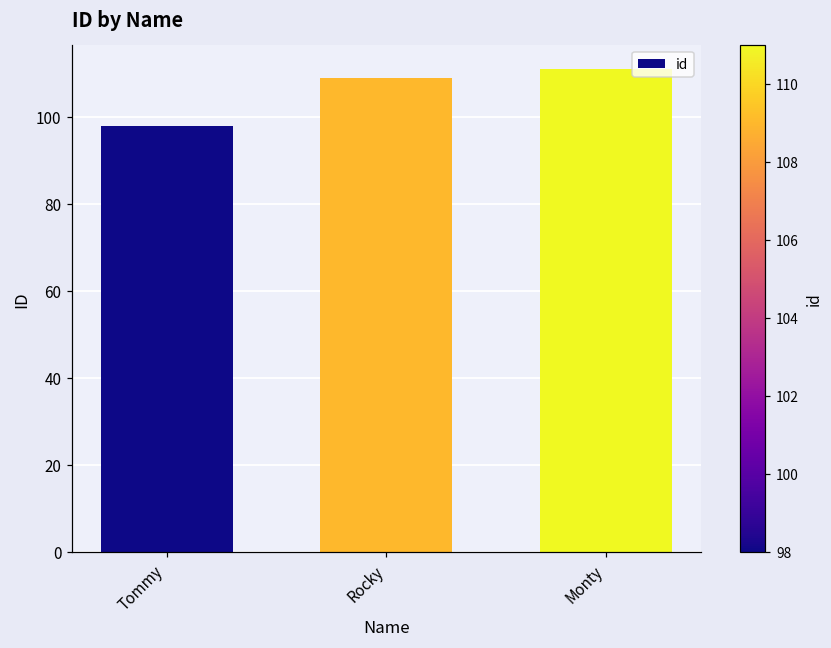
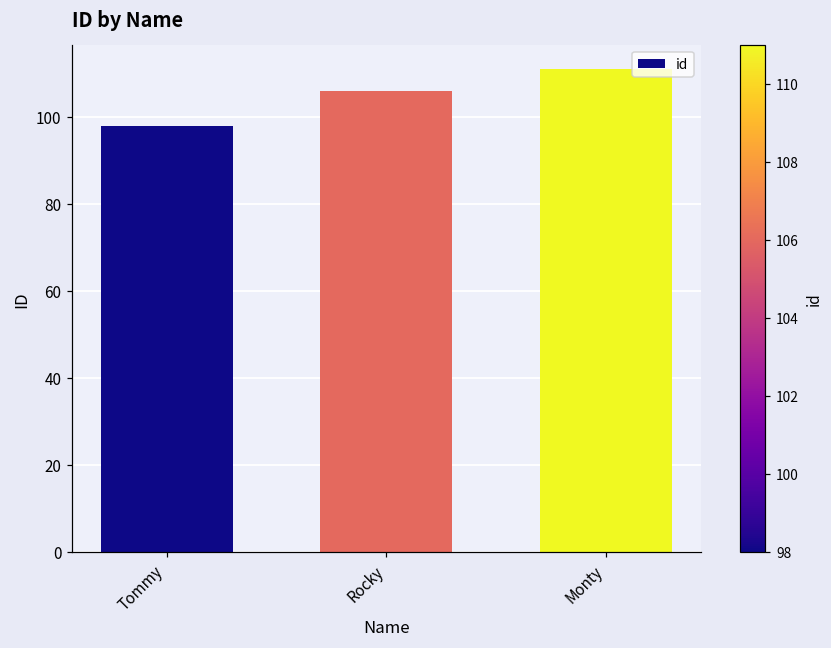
  {
    "Tommy": 98,
-   "Rocky": 109,
+   "Rocky": 106,
    "Monty": 111
  }
